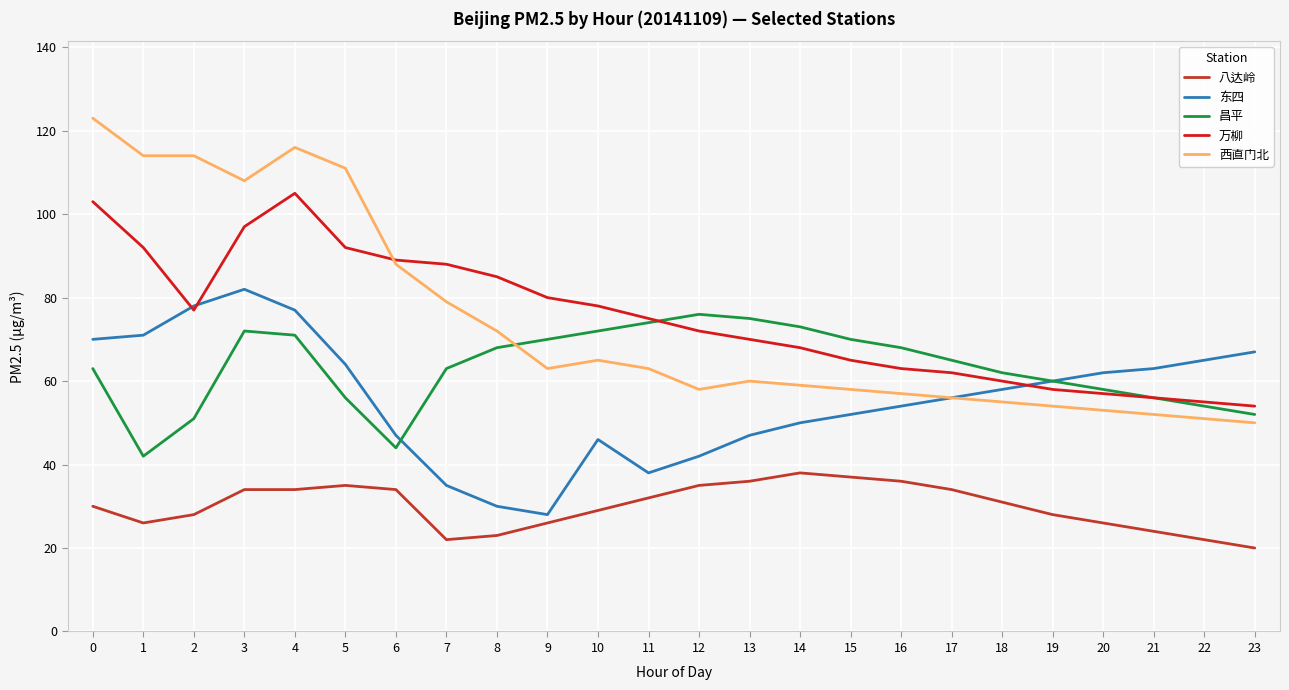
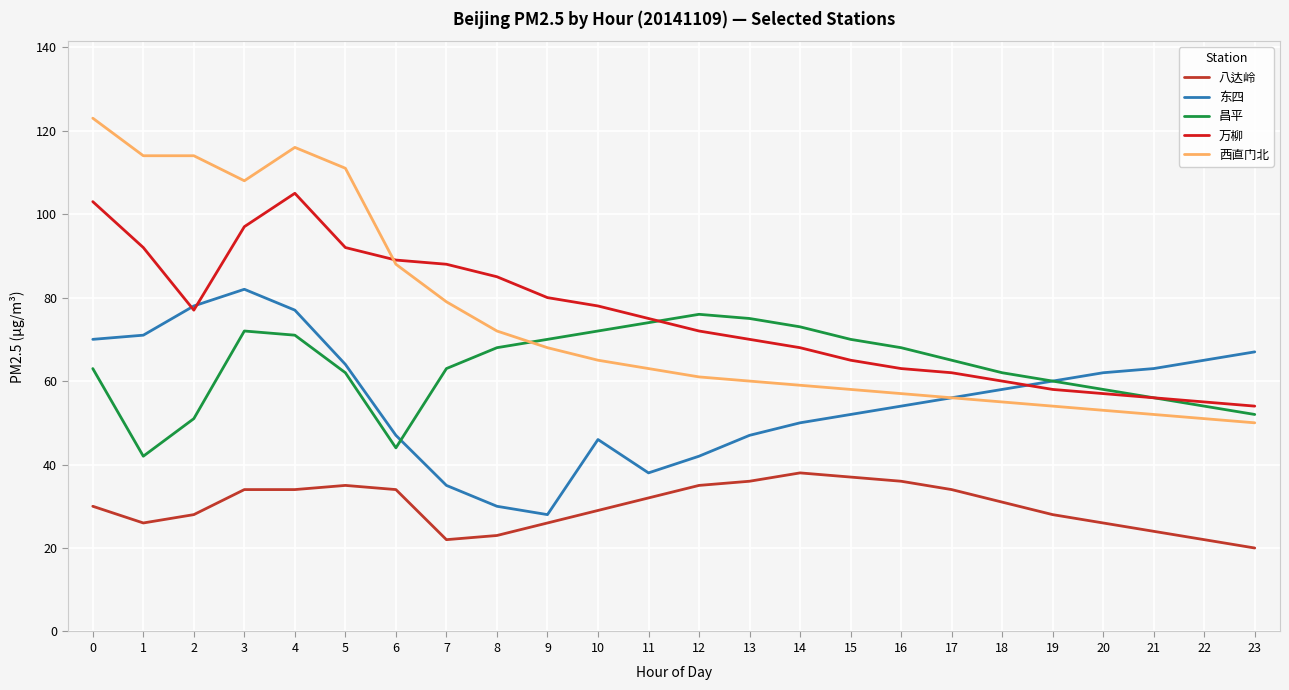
  {
    "东四": {
      "0": 70,
      "1": 71,
      "2": 78,
      "3": 82,
      "4": 77,
      "5": 64,
      "6": 47,
      "7": 35,
      "8": 30,
      "9": 28,
      "10": 46,
      "11": 38,
      "12": 42,
      "13": 47,
      "14": 50,
      "15": 52,
      "16": 54,
      "18": 58,
      "20": 62,
      "21": 63,
      "22": 65,
      "23": 67
    },
    "昌平": {
      "0": 63,
      "1": 42,
      "2": 51,
      "3": 72,
      "4": 71,
-     "5": 56,
+     "5": 62,
      "6": 44,
      "7": 63,
      "8": 68,
      "9": 70,
      "10": 72,
      "11": 74,
      "12": 76,
      "13": 75,
      "14": 73,
      "15": 70,
      "16": 68,
      "17": 65,
      "18": 62,
      "20": 58,
      "22": 54,
      "23": 52
    },
    "西直门北": {
      "0": 123,
      "1": 114,
      "2": 114,
      "3": 108,
      "4": 116,
      "5": 111,
      "6": 88,
      "7": 79,
      "8": 72,
-     "9": 63,
+     "9": 68,
      "10": 65,
      "11": 63,
-     "12": 58,
+     "12": 61,
      "13": 60,
      "14": 59,
      "15": 58,
      "16": 57,
      "18": 55,
      "19": 54,
      "20": 53,
      "21": 52,
      "22": 51,
      "23": 50
    }
  }
